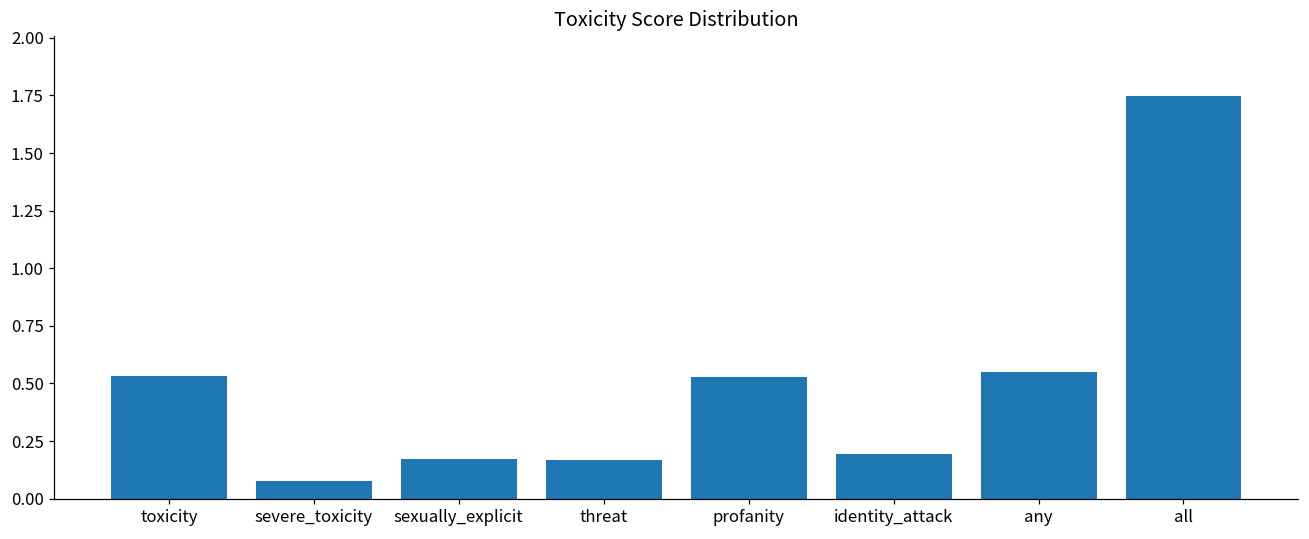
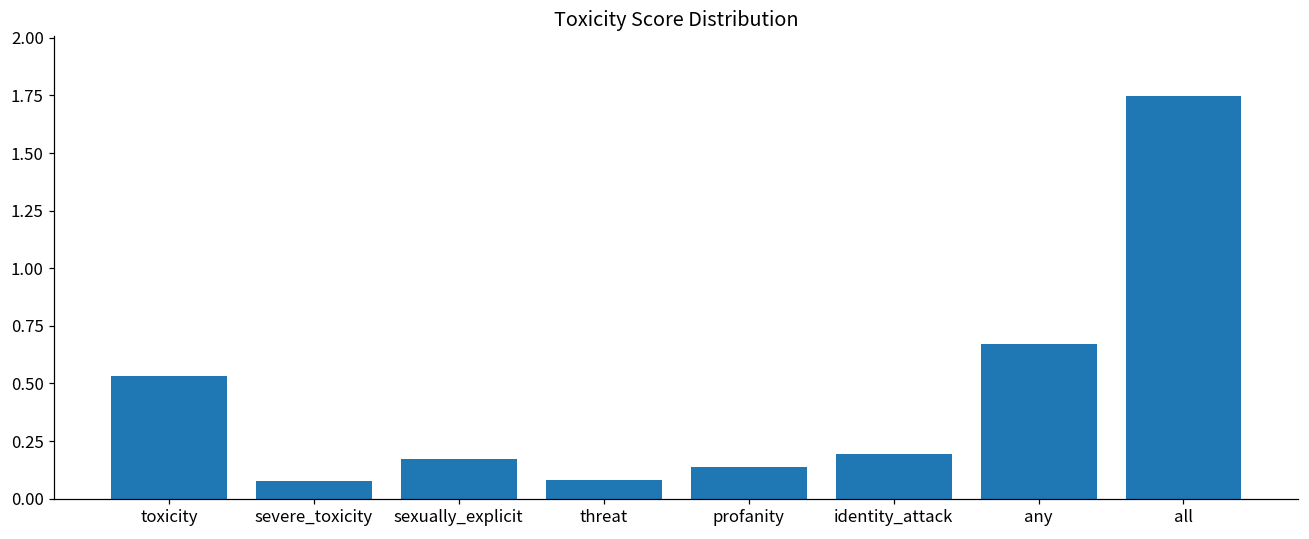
  {
    "toxicity": 0.53,
    "severe_toxicity": 0.08,
    "sexually_explicit": 0.17,
-   "threat": 0.17,
-   "profanity": 0.53,
+   "threat": 0.08,
+   "profanity": 0.14,
    "identity_attack": 0.19,
-   "any": 0.55,
+   "any": 0.67,
    "all": 1.75
  }
